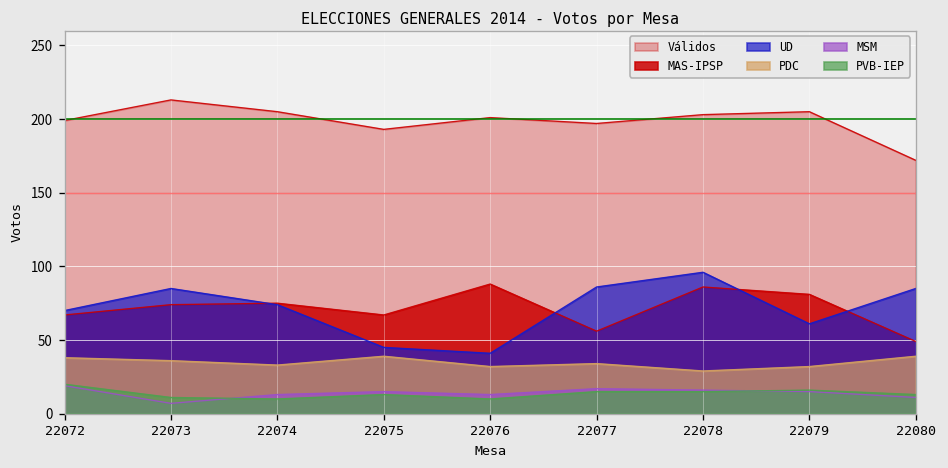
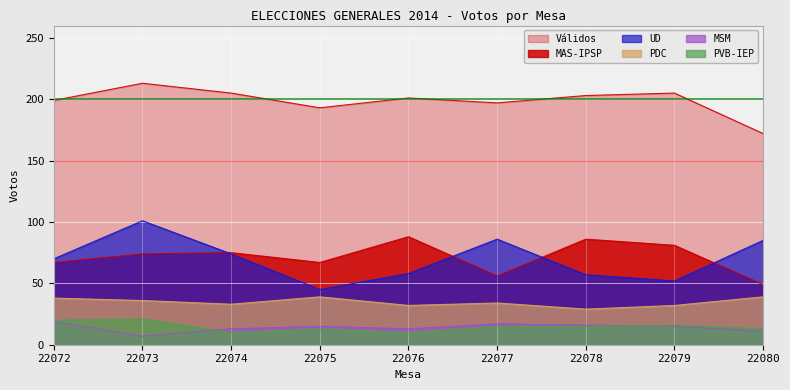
  {
    "UD": {
      "22072": 70,
-     "22073": 85,
+     "22073": 101,
      "22075": 45,
-     "22076": 41,
+     "22076": 58,
      "22077": 86,
-     "22078": 96,
-     "22079": 61,
+     "22078": 57,
+     "22079": 52,
      "22080": 85
    },
    "MSM": {
      "22073": 7,
      "22074": 13,
      "22076": 13
    },
    "PVB-IEP": {
-     "22073": 11,
+     "22073": 21,
      "22074": 10,
      "22076": 10
    }
  }
